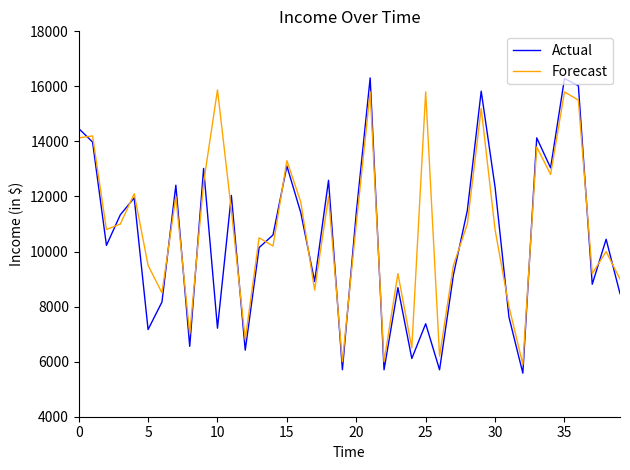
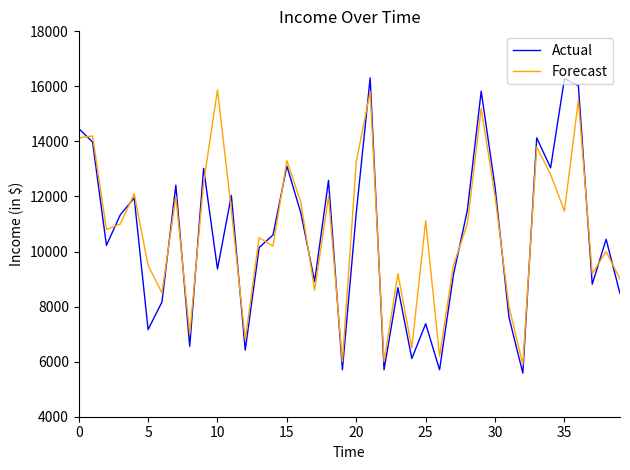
  {
    "Actual": {
      "0": 14500,
      "5": 7200,
-     "10": 7200,
+     "10": 9400,
      "15": 13100,
      "20": 11400,
      "25": 7400,
      "30": 12300
    },
    "Forecast": {
      "0": 14100,
      "5": 9500,
      "10": 15900,
      "15": 13300,
-     "20": 11000,
-     "25": 15800,
-     "30": 10800,
-     "35": 15800
+     "20": 13300,
+     "25": 11100,
+     "30": 12000,
+     "35": 11500
    }
  }
